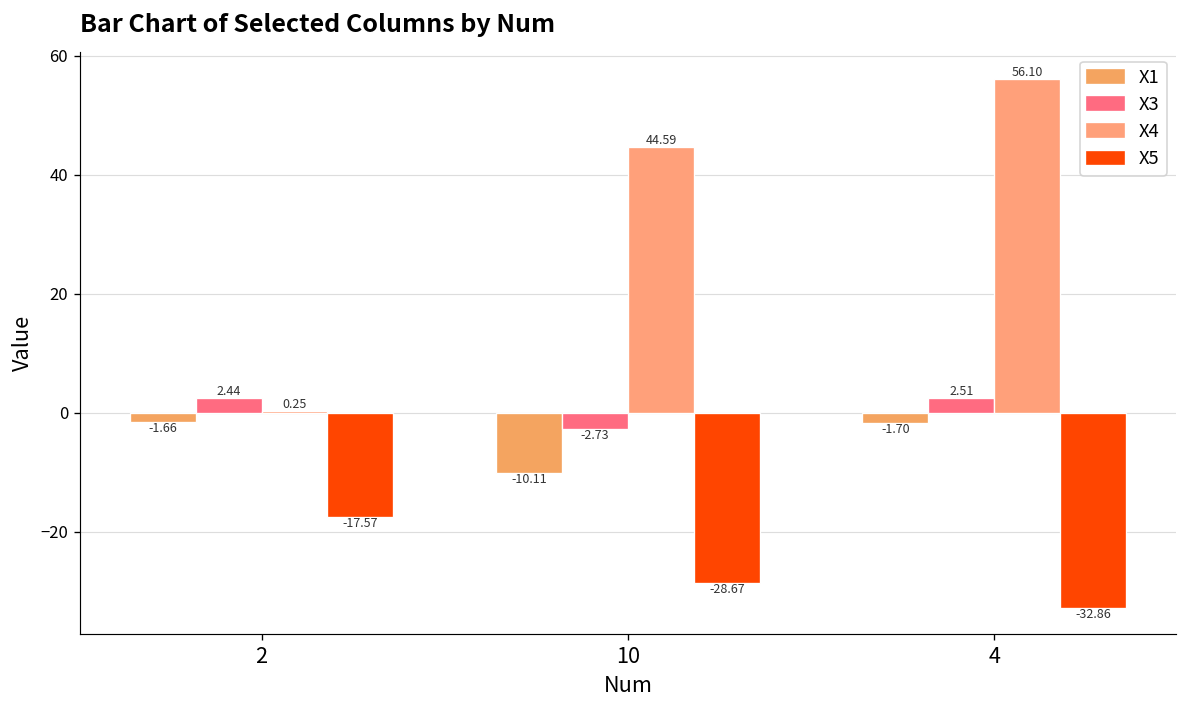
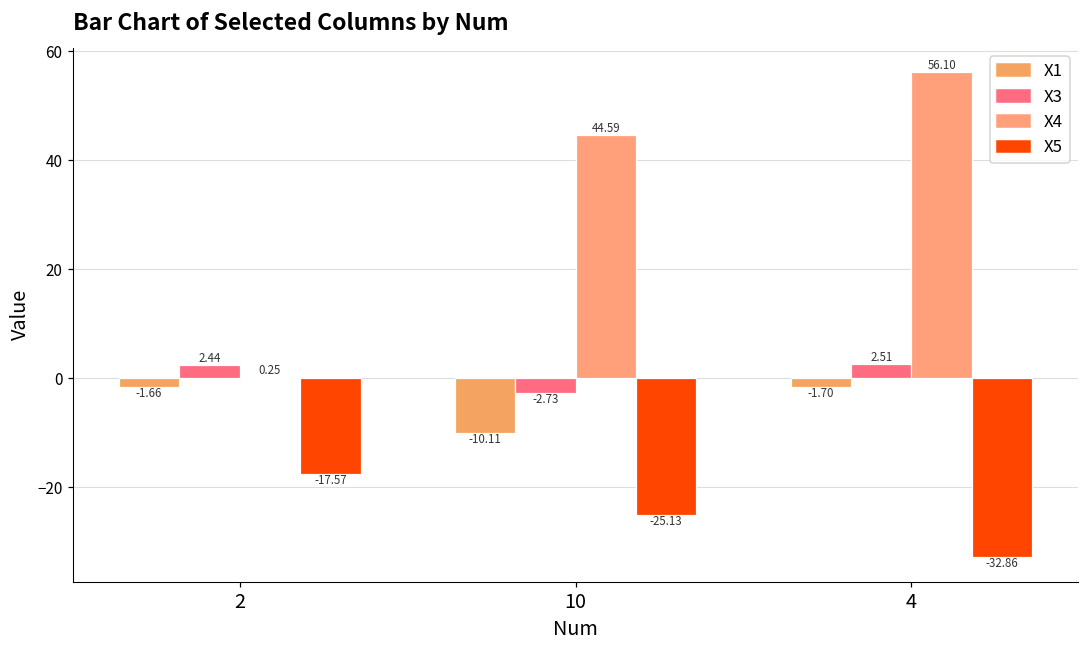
  {
    "X5": {
      "2": -17.57,
-     "10": -28.67,
+     "10": -25.13,
      "4": -32.86
    }
  }
